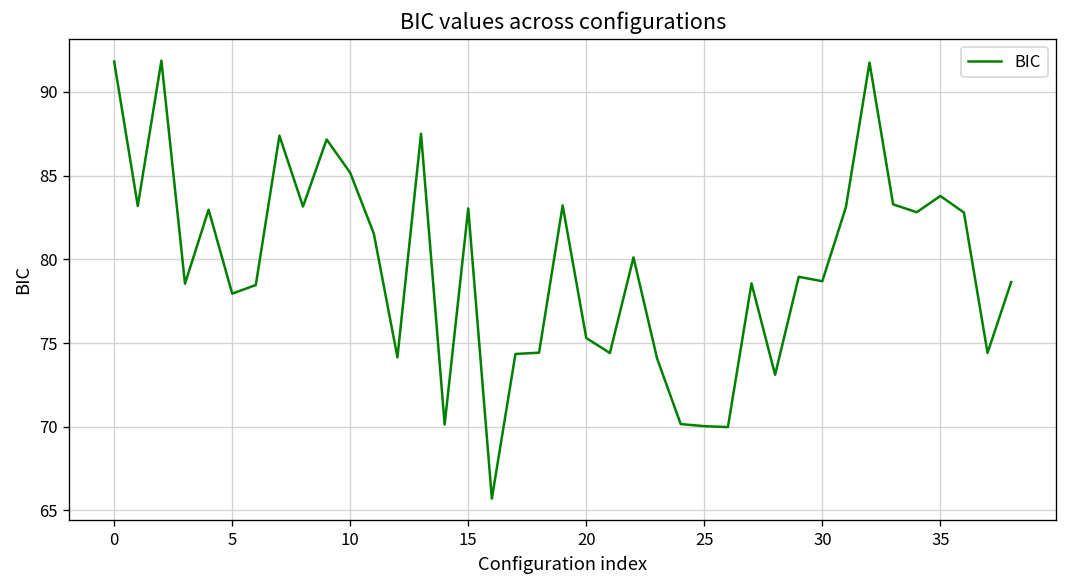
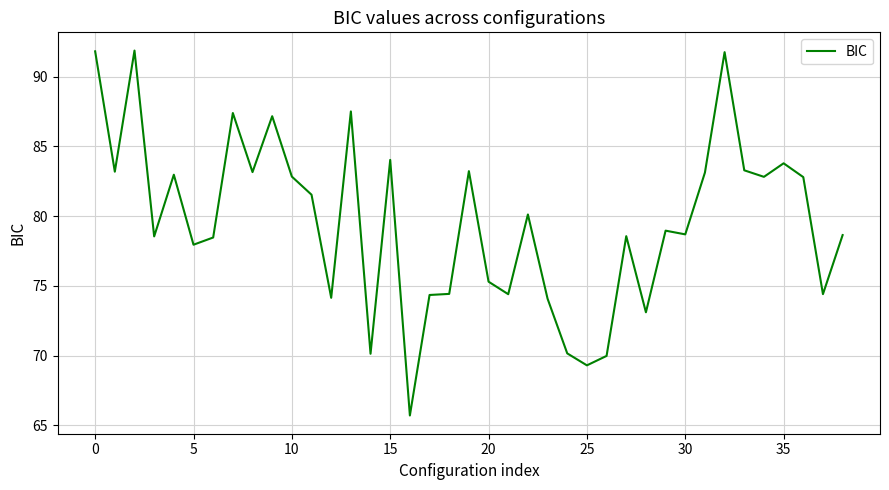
  {
    "0": 91.8,
    "5": 77.9,
-   "10": 85.2,
-   "15": 83.0,
+   "10": 82.8,
+   "15": 84.0,
    "20": 75.3,
-   "25": 70.0,
+   "25": 69.3,
    "30": 78.7,
    "35": 83.8
  }
